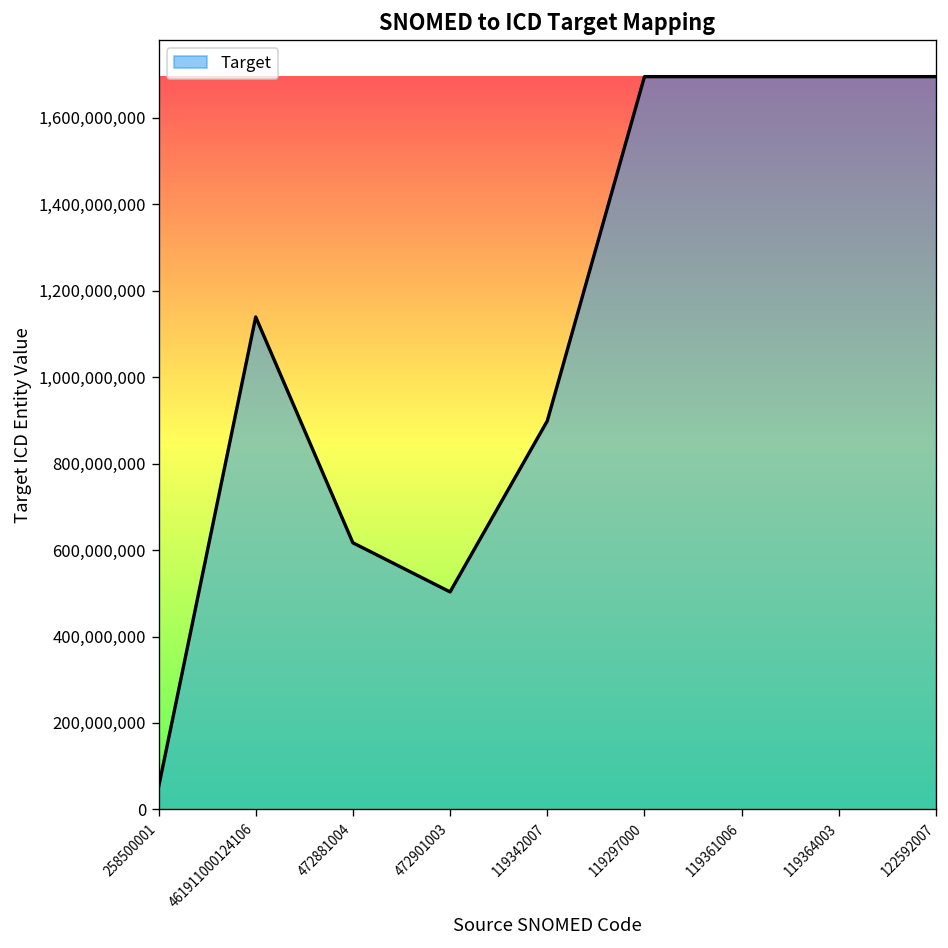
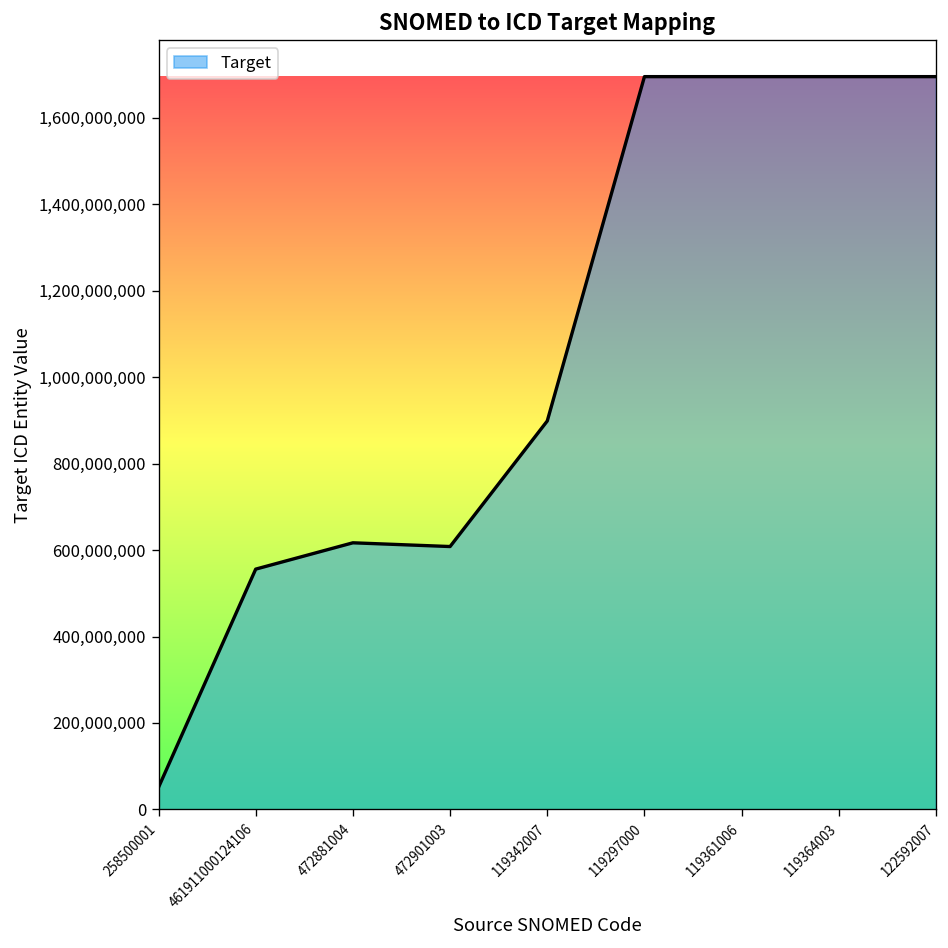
  {
    "258500001": "50,000,000",
-   "461911000124106": "1,140,000,000",
+   "461911000124106": "560,000,000",
    "472881004": "620,000,000",
-   "472901003": "500,000,000",
+   "472901003": "610,000,000",
    "119342007": "900,000,000",
    "119297000": "1,700,000,000",
    "119361006": "1,700,000,000",
    "119364003": "1,700,000,000",
    "122592007": "1,700,000,000"
  }
